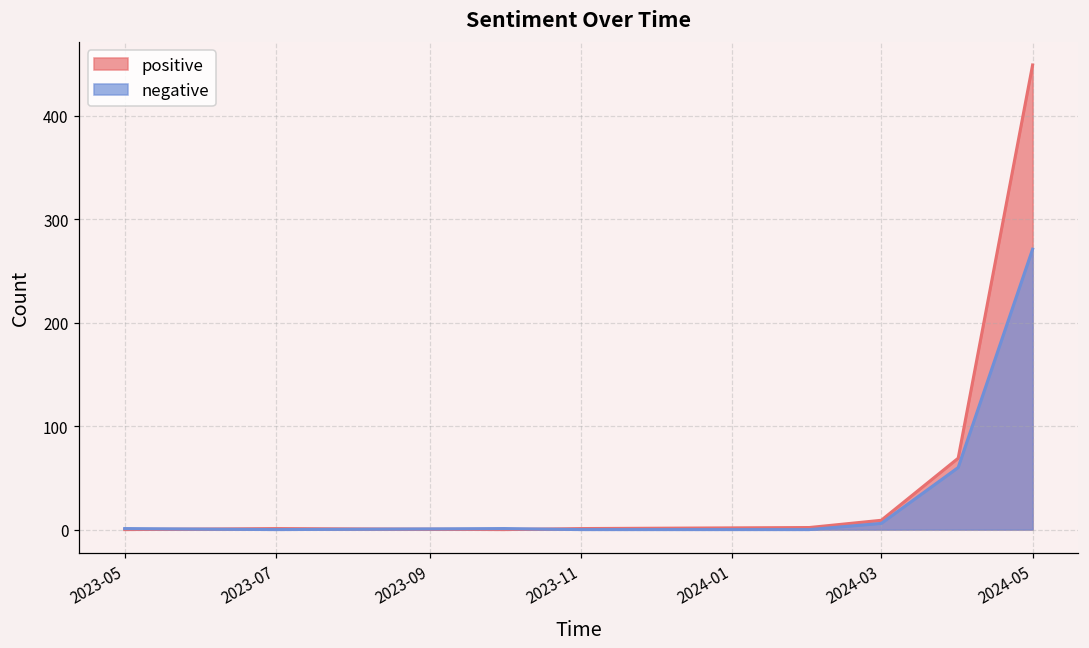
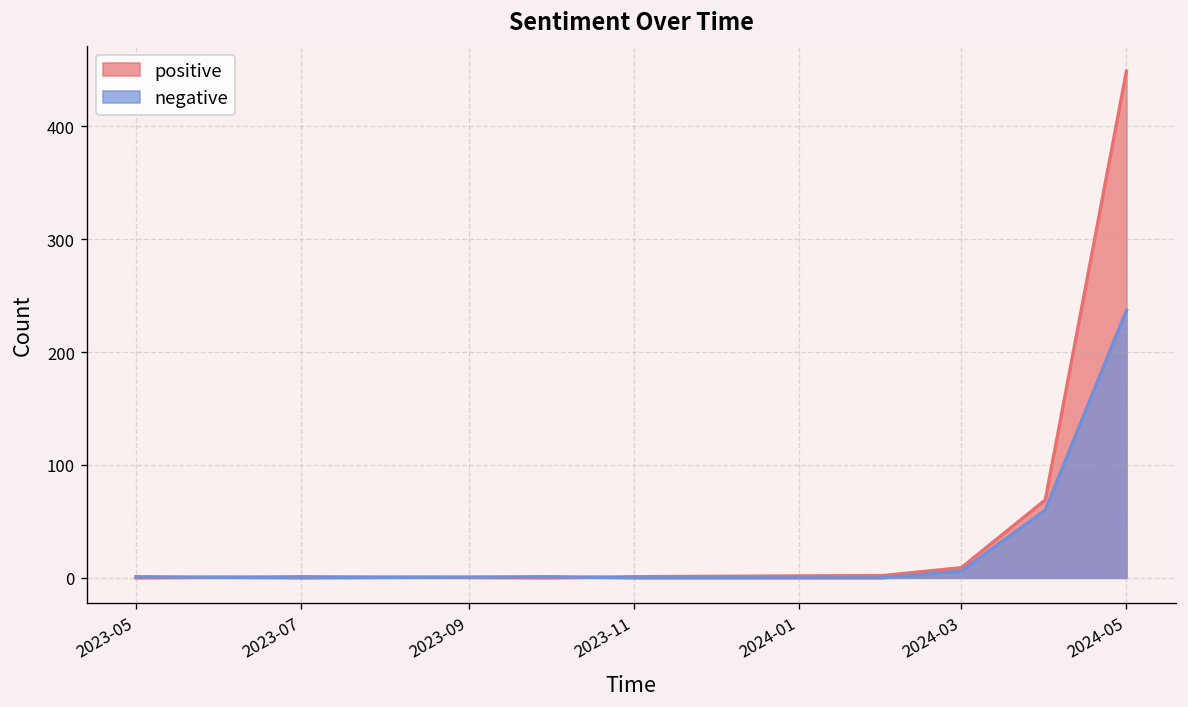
  {
    "positive": {
      "2024-03": 10,
      "2024-05": 450
    },
    "negative": {
      "2024-03": 10,
-     "2024-05": 270
+     "2024-05": 240
    }
  }
